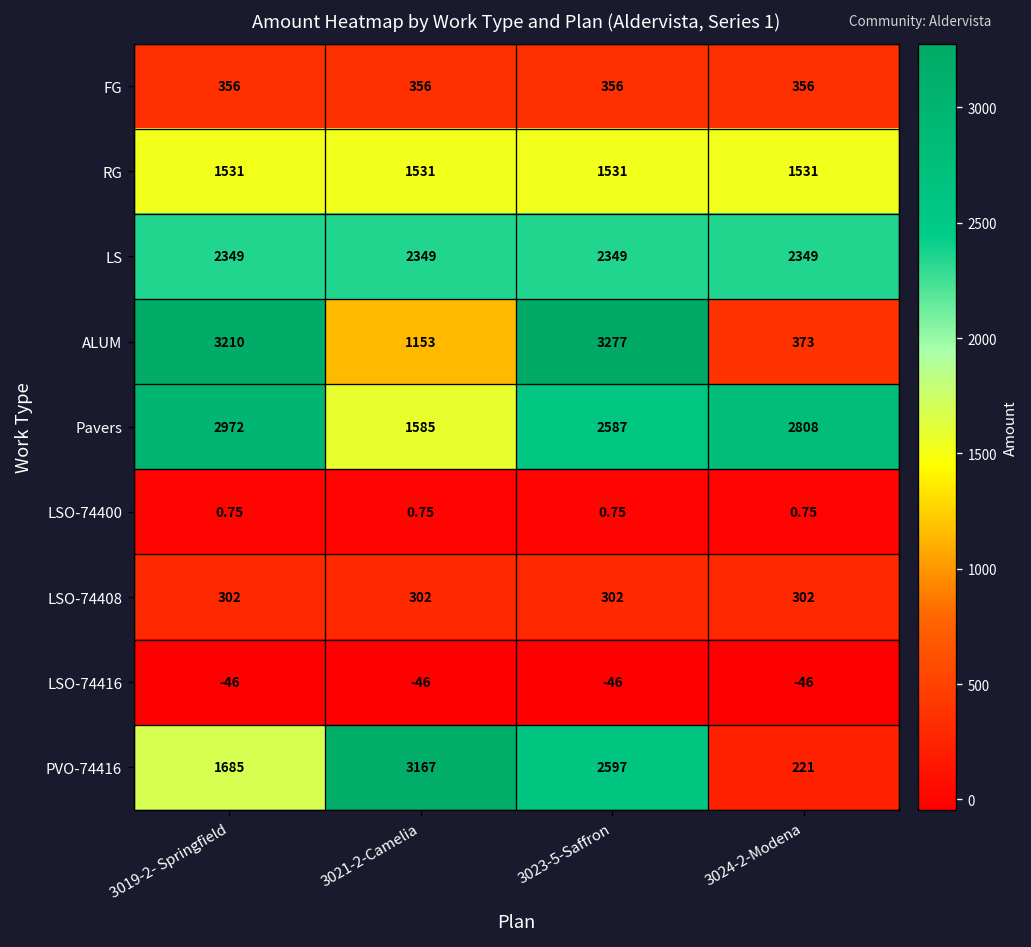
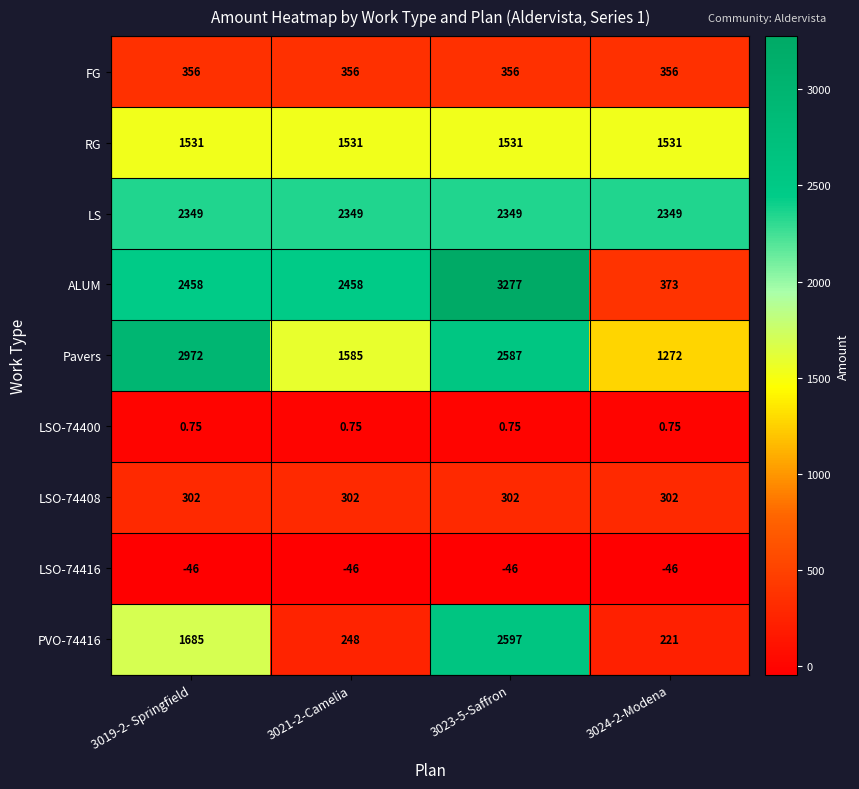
  {
    "FG": {
      "3019-2- Springfield": 356,
      "3021-2-Camelia": 356,
      "3023-5-Saffron": 356,
      "3024-2-Modena": 356
    },
    "RG": {
      "3019-2- Springfield": 1531,
      "3021-2-Camelia": 1531,
      "3023-5-Saffron": 1531,
      "3024-2-Modena": 1531
    },
    "LS": {
      "3019-2- Springfield": 2349,
      "3021-2-Camelia": 2349,
      "3023-5-Saffron": 2349,
      "3024-2-Modena": 2349
    },
    "ALUM": {
-     "3019-2- Springfield": 3210,
-     "3021-2-Camelia": 1153,
+     "3019-2- Springfield": 2458,
+     "3021-2-Camelia": 2458,
      "3023-5-Saffron": 3277,
      "3024-2-Modena": 373
    },
    "Pavers": {
      "3019-2- Springfield": 2972,
      "3021-2-Camelia": 1585,
      "3023-5-Saffron": 2587,
-     "3024-2-Modena": 2808
+     "3024-2-Modena": 1272
    },
    "LSO-74400": {
      "3019-2- Springfield": 0.75,
      "3021-2-Camelia": 0.75,
      "3023-5-Saffron": 0.75,
      "3024-2-Modena": 0.75
    },
    "LSO-74408": {
      "3019-2- Springfield": 302,
      "3021-2-Camelia": 302,
      "3023-5-Saffron": 302,
      "3024-2-Modena": 302
    },
    "LSO-74416": {
      "3019-2- Springfield": -46,
      "3021-2-Camelia": -46,
      "3023-5-Saffron": -46,
      "3024-2-Modena": -46
    },
    "PVO-74416": {
      "3019-2- Springfield": 1685,
-     "3021-2-Camelia": 3167,
+     "3021-2-Camelia": 248,
      "3023-5-Saffron": 2597,
      "3024-2-Modena": 221
    }
  }
